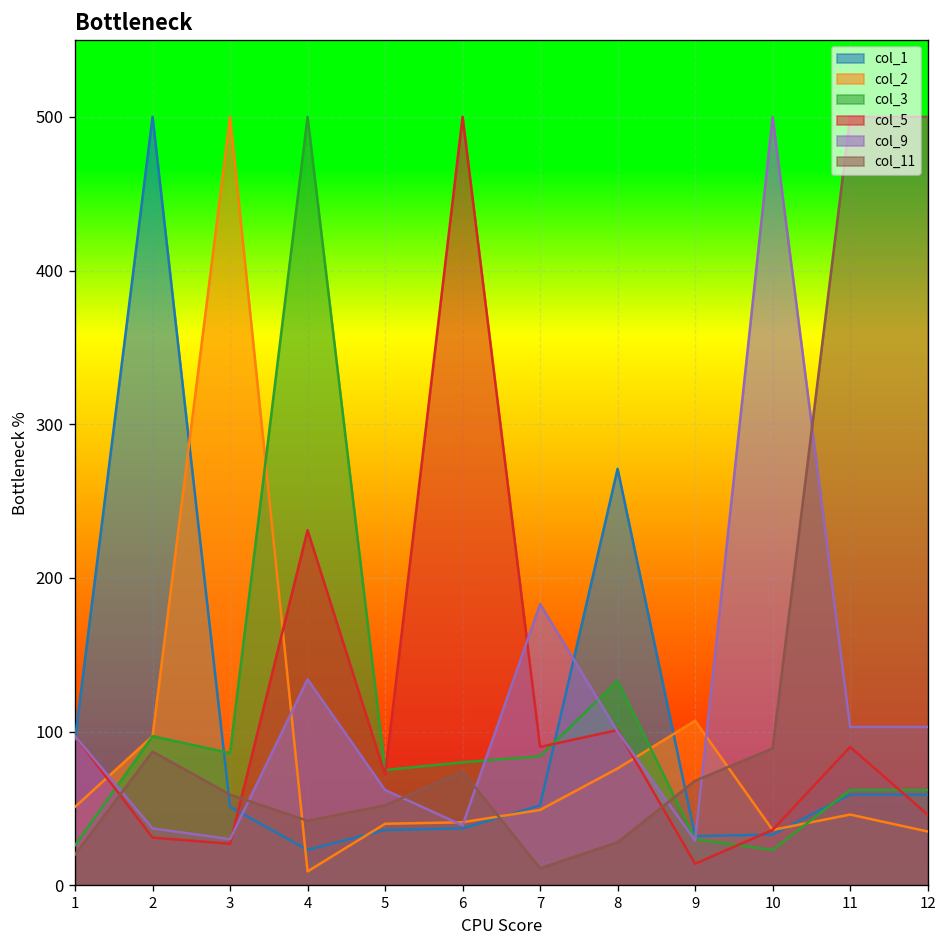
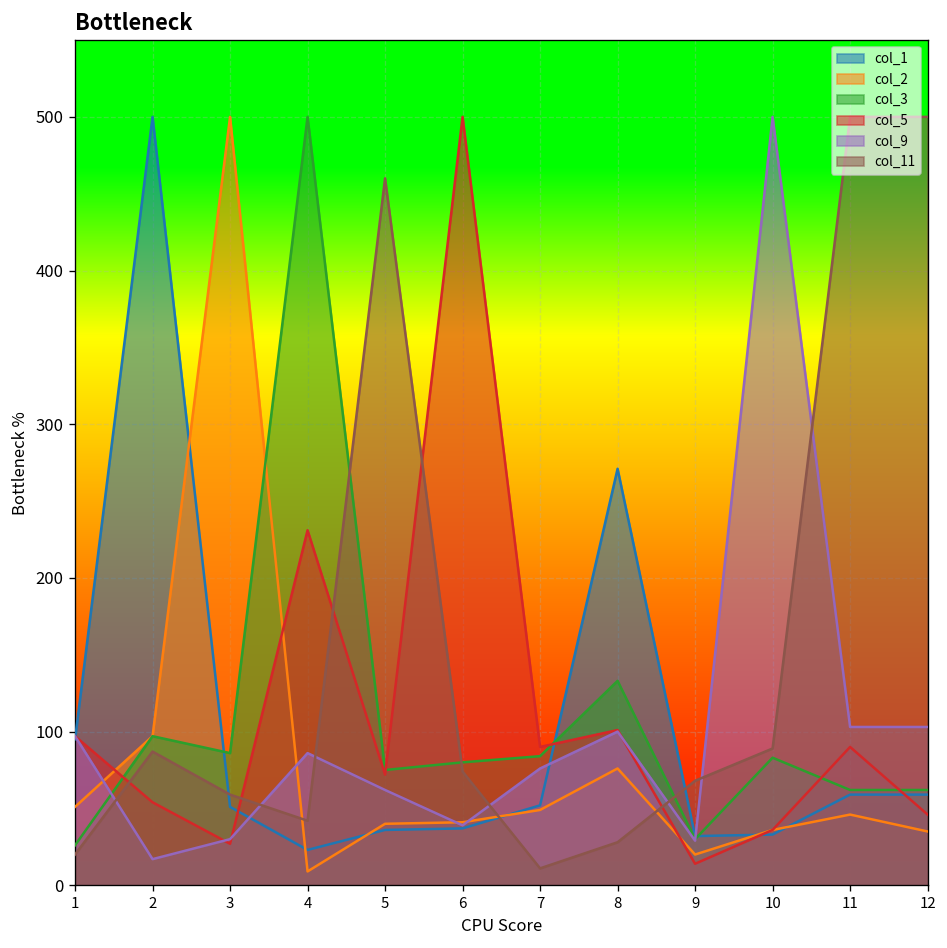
  {
    "col_1": {
      "1": 95,
      "2": 500,
      "3": 51,
      "4": 23,
      "5": 36,
      "7": 52,
      "8": 271,
      "9": 32,
      "10": 33,
      "11": 59,
      "12": 59
    },
    "col_2": {
      "1": 51,
      "3": 500,
      "5": 40,
      "6": 41,
      "7": 49,
      "8": 76,
-     "9": 107,
+     "9": 20,
      "11": 46,
      "12": 35
    },
    "col_3": {
      "1": 26,
      "3": 86,
      "4": 500,
      "5": 75,
      "6": 80,
      "7": 84,
      "8": 133,
-     "10": 23,
+     "10": 83,
      "11": 62,
      "12": 62
    },
    "col_5": {
-     "2": 31,
+     "2": 54,
      "3": 27,
      "4": 231,
      "5": 72,
      "6": 500,
      "7": 90,
      "11": 90,
      "12": 46
    },
    "col_9": {
-     "2": 37,
+     "2": 17,
      "3": 30,
-     "4": 134,
+     "4": 86,
      "5": 62,
-     "7": 183,
+     "7": 76,
      "10": 500,
      "11": 103,
      "12": 103
    },
    "col_11": {
      "1": 20,
      "2": 87,
      "3": 59,
      "4": 42,
-     "5": 52,
+     "5": 460,
      "6": 74,
      "8": 28,
      "9": 68,
      "10": 89,
      "12": 500
    }
  }
